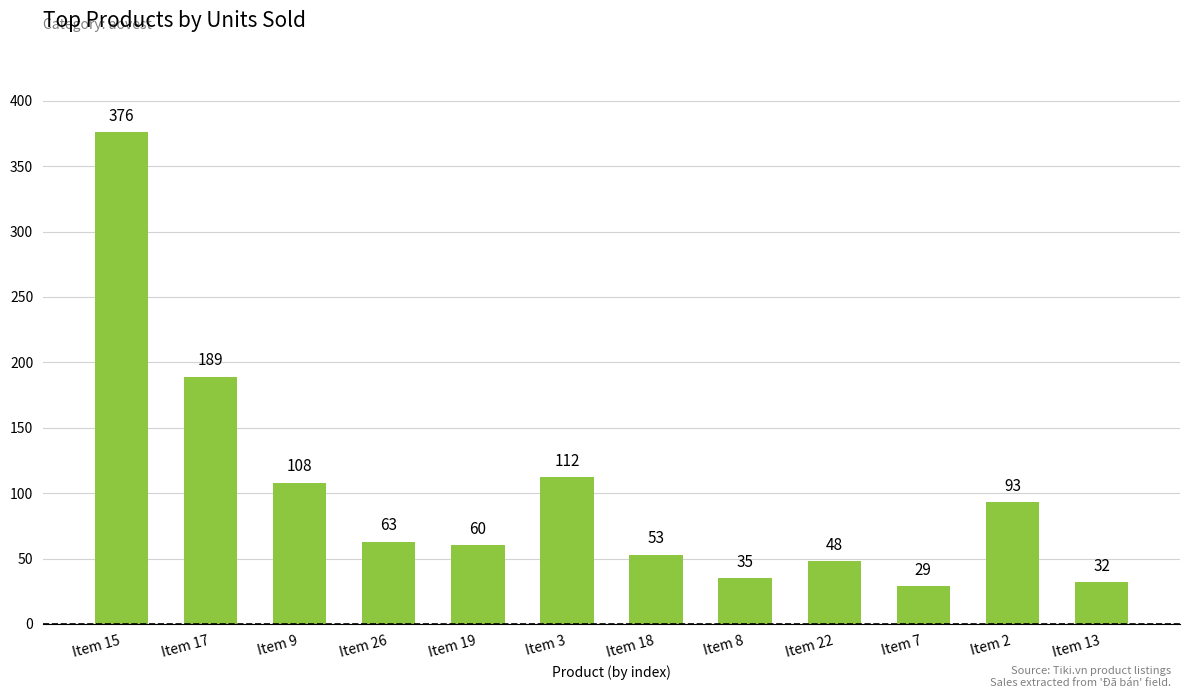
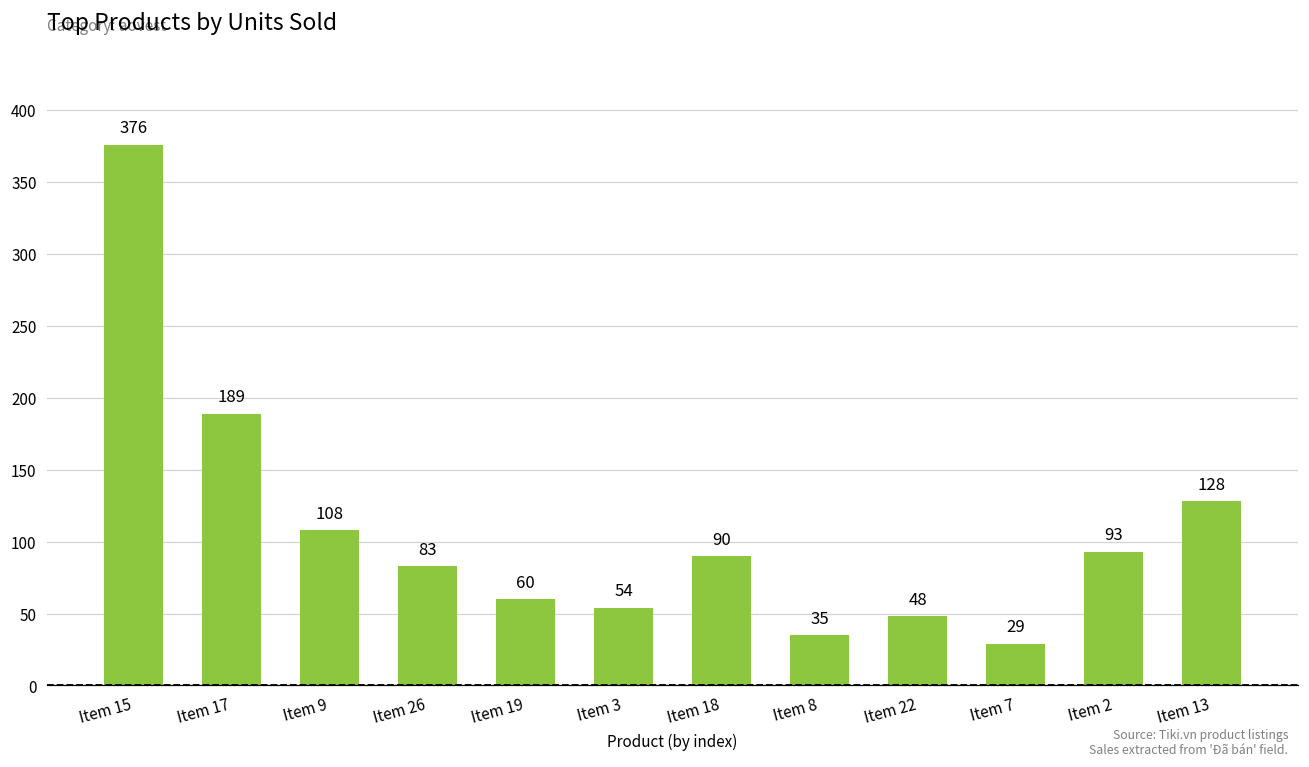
  {
    "Item 15": 376,
    "Item 17": 189,
    "Item 9": 108,
-   "Item 26": 63,
+   "Item 26": 83,
    "Item 19": 60,
-   "Item 3": 112,
-   "Item 18": 53,
+   "Item 3": 54,
+   "Item 18": 90,
    "Item 8": 35,
    "Item 22": 48,
    "Item 7": 29,
    "Item 2": 93,
-   "Item 13": 32
+   "Item 13": 128
  }
